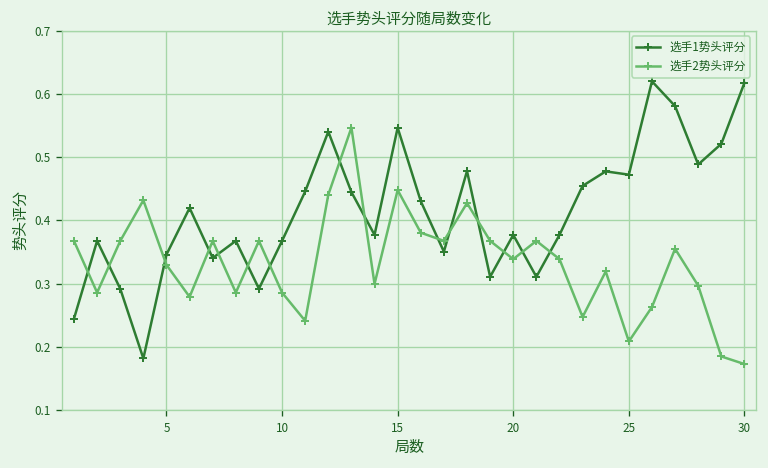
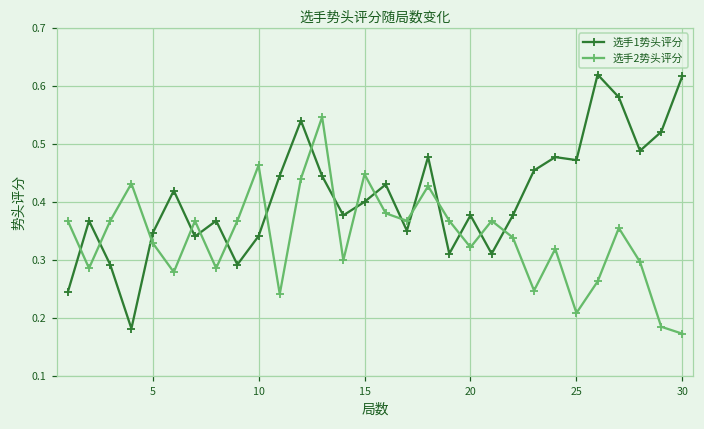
  {
    "选手1势头评分": {
      "5": 0.35,
-     "10": 0.37,
-     "15": 0.55,
+     "10": 0.34,
+     "15": 0.40,
      "20": 0.38,
      "25": 0.47,
      "30": 0.62
    },
    "选手2势头评分": {
      "5": 0.33,
-     "10": 0.29,
+     "10": 0.46,
      "15": 0.45,
-     "20": 0.34,
+     "20": 0.32,
      "25": 0.21,
      "30": 0.17
    }
  }
